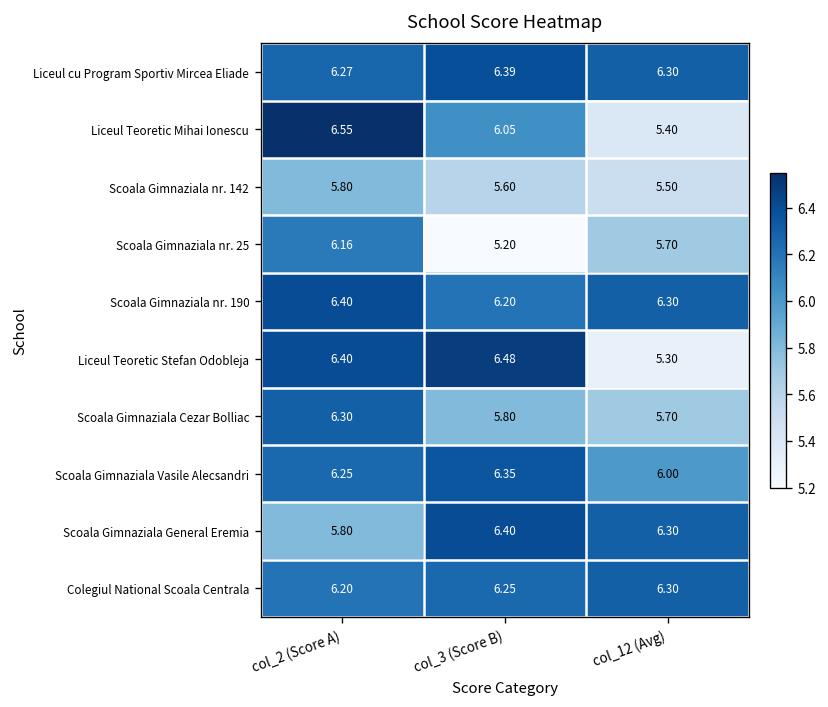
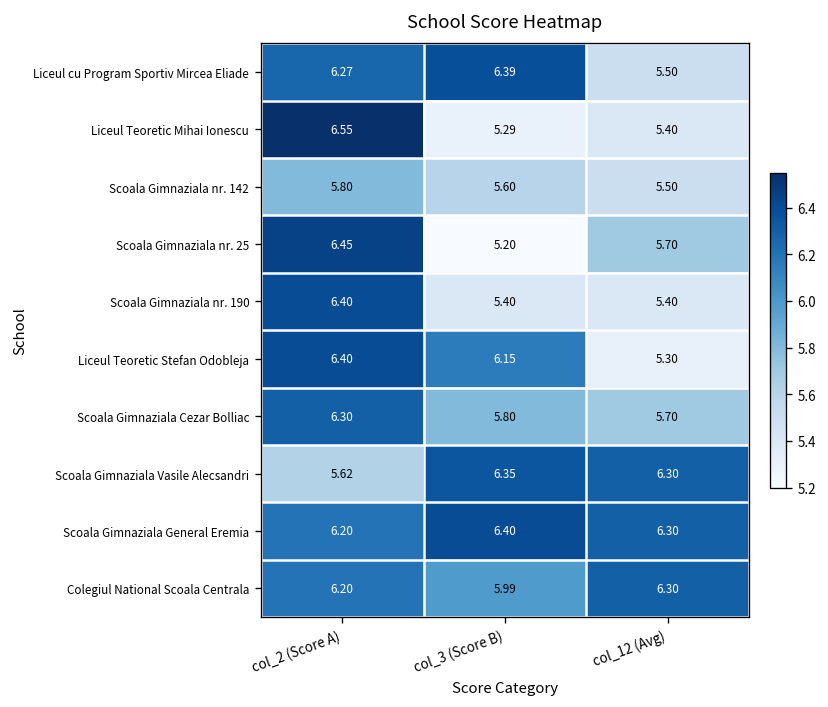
  {
    "Liceul cu Program Sportiv Mircea Eliade": {
      "col_2 (Score A)": 6.27,
      "col_3 (Score B)": 6.39,
-     "col_12 (Avg)": 6.30
+     "col_12 (Avg)": 5.50
    },
    "Liceul Teoretic Mihai Ionescu": {
      "col_2 (Score A)": 6.55,
-     "col_3 (Score B)": 6.05,
+     "col_3 (Score B)": 5.29,
      "col_12 (Avg)": 5.40
    },
    "Scoala Gimnaziala nr. 142": {
      "col_2 (Score A)": 5.80,
      "col_3 (Score B)": 5.60,
      "col_12 (Avg)": 5.50
    },
    "Scoala Gimnaziala nr. 25": {
-     "col_2 (Score A)": 6.16,
+     "col_2 (Score A)": 6.45,
      "col_3 (Score B)": 5.20,
      "col_12 (Avg)": 5.70
    },
    "Scoala Gimnaziala nr. 190": {
      "col_2 (Score A)": 6.40,
-     "col_3 (Score B)": 6.20,
-     "col_12 (Avg)": 6.30
+     "col_3 (Score B)": 5.40,
+     "col_12 (Avg)": 5.40
    },
    "Liceul Teoretic Stefan Odobleja": {
      "col_2 (Score A)": 6.40,
-     "col_3 (Score B)": 6.48,
+     "col_3 (Score B)": 6.15,
      "col_12 (Avg)": 5.30
    },
    "Scoala Gimnaziala Cezar Bolliac": {
      "col_2 (Score A)": 6.30,
      "col_3 (Score B)": 5.80,
      "col_12 (Avg)": 5.70
    },
    "Scoala Gimnaziala Vasile Alecsandri": {
-     "col_2 (Score A)": 6.25,
+     "col_2 (Score A)": 5.62,
      "col_3 (Score B)": 6.35,
-     "col_12 (Avg)": 6.00
+     "col_12 (Avg)": 6.30
    },
    "Scoala Gimnaziala General Eremia": {
-     "col_2 (Score A)": 5.80,
+     "col_2 (Score A)": 6.20,
      "col_3 (Score B)": 6.40,
      "col_12 (Avg)": 6.30
    },
    "Colegiul National Scoala Centrala": {
      "col_2 (Score A)": 6.20,
-     "col_3 (Score B)": 6.25,
+     "col_3 (Score B)": 5.99,
      "col_12 (Avg)": 6.30
    }
  }
